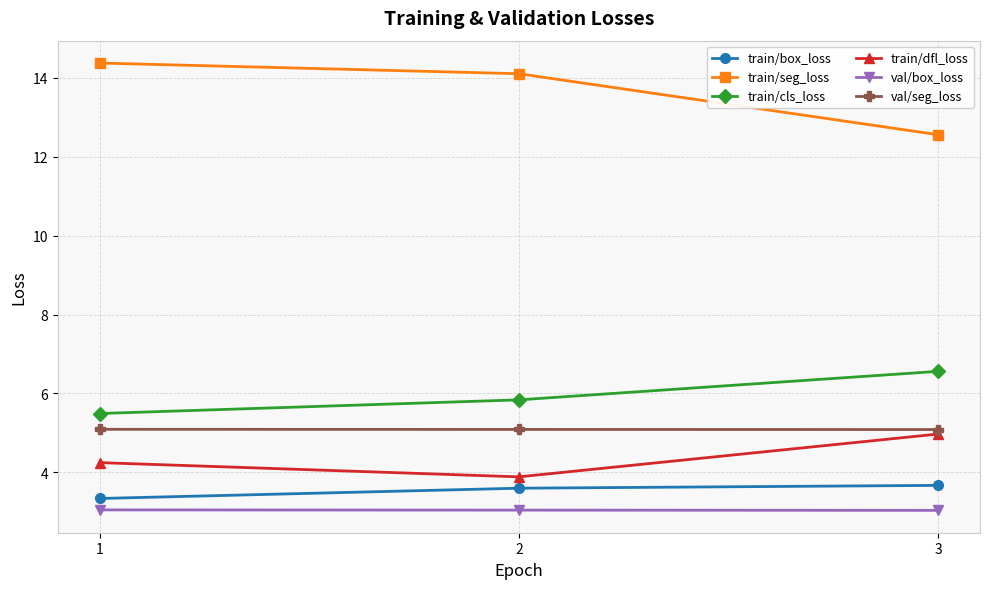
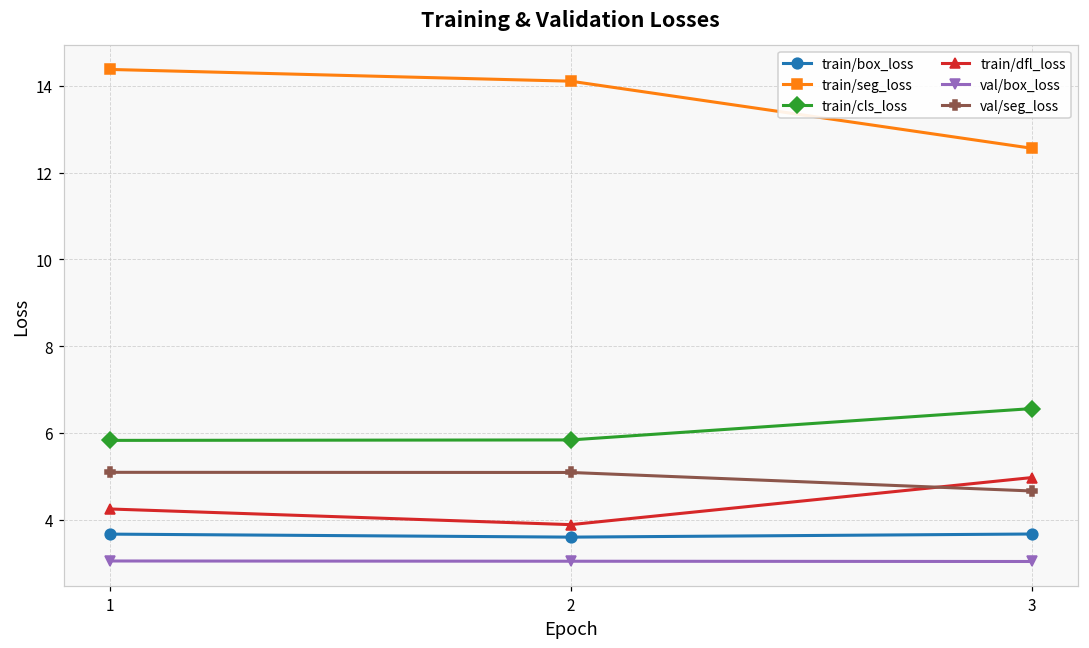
  {
    "train/box_loss": {
-     "1": 3.3,
+     "1": 3.7,
      "2": 3.6,
      "3": 3.7
    },
    "train/seg_loss": {
      "1": 14.4,
      "2": 14.1,
      "3": 12.6
    },
    "train/cls_loss": {
-     "1": 5.5,
+     "1": 5.8,
      "2": 5.8,
      "3": 6.6
    },
    "train/dfl_loss": {
      "1": 4.2,
      "2": 3.9,
      "3": 5.0
    },
    "val/box_loss": {
      "1": 3.0,
      "2": 3.0,
      "3": 3.0
    },
    "val/seg_loss": {
      "1": 5.1,
      "2": 5.1,
-     "3": 5.1
+     "3": 4.7
    }
  }
